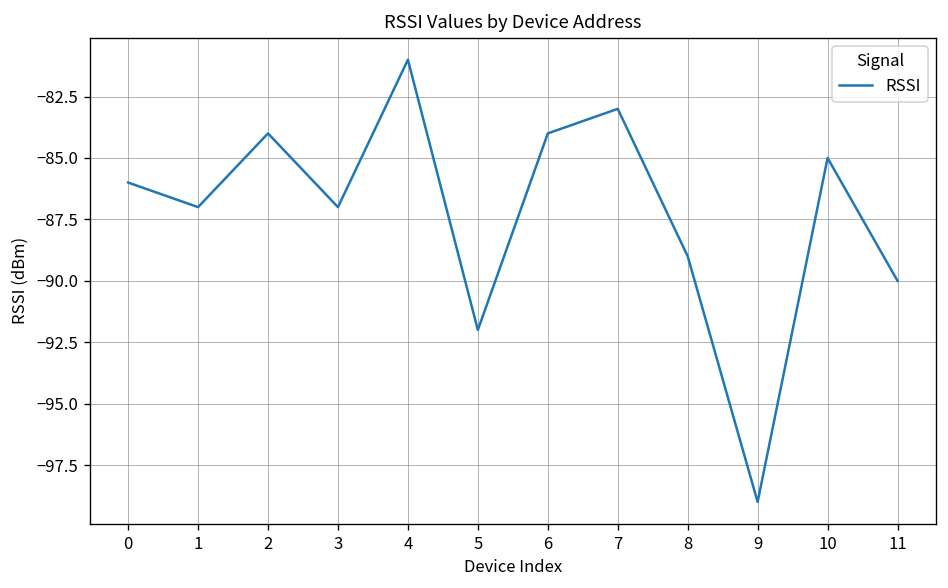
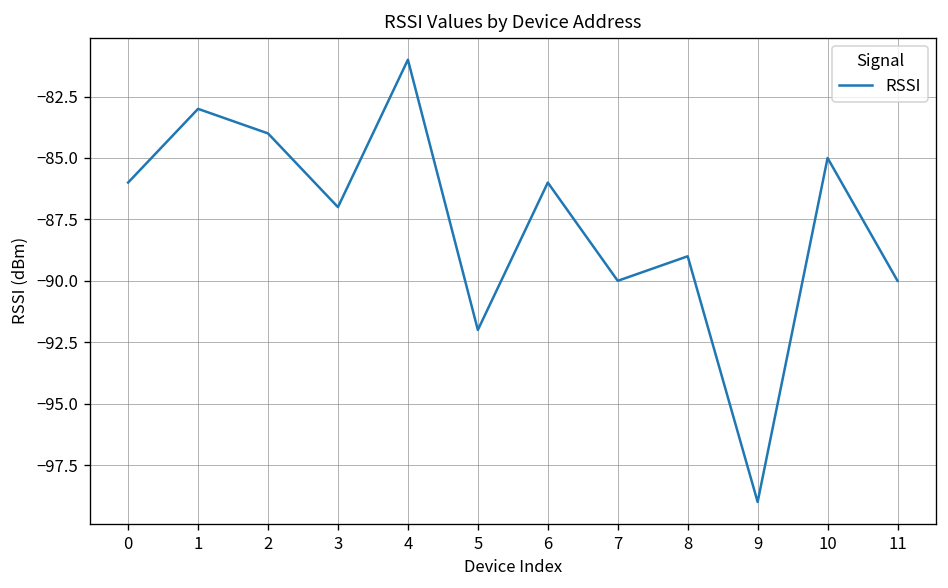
  {
    "0": -86,
-   "1": -87,
+   "1": -83,
    "2": -84,
    "3": -87,
    "4": -81,
    "5": -92,
-   "6": -84,
-   "7": -83,
+   "6": -86,
+   "7": -90,
    "8": -89,
    "9": -99,
    "10": -85,
    "11": -90
  }
